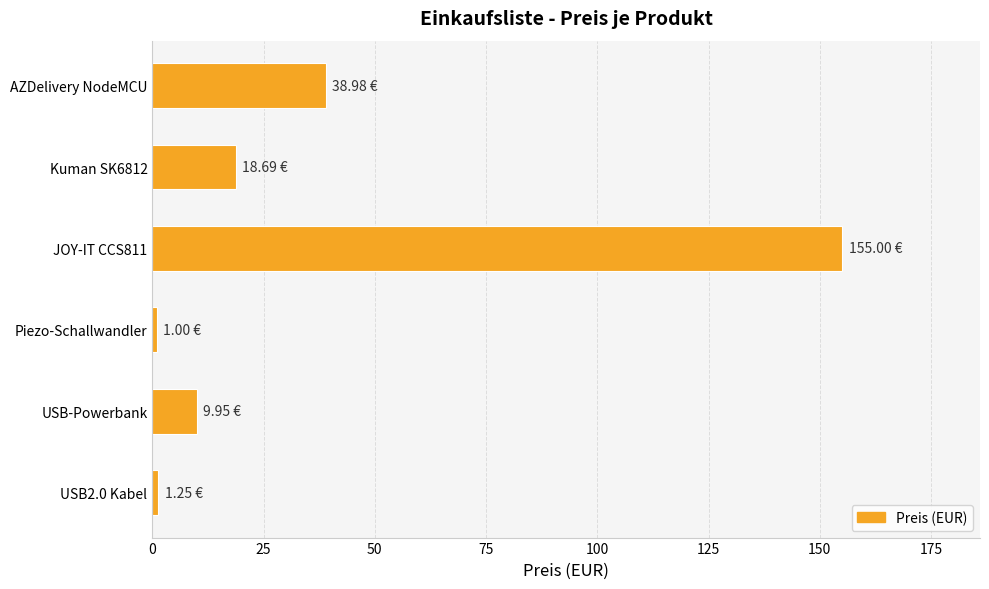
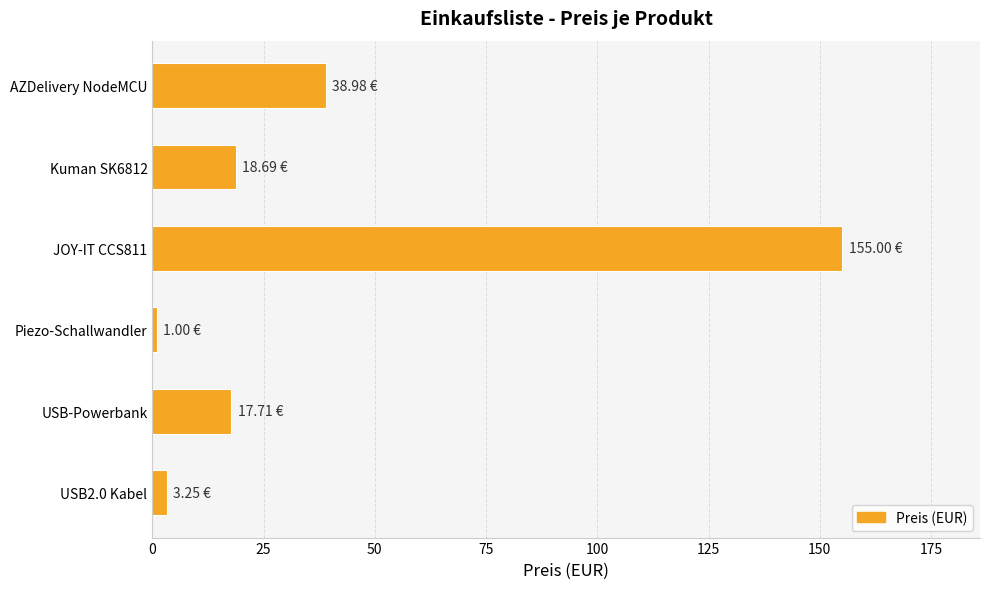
  {
    "AZDelivery NodeMCU": 38.98,
    "Kuman SK6812": 18.69,
    "JOY-IT CCS811": 155.00,
    "Piezo-Schallwandler": 1.00,
-   "USB-Powerbank": 9.95,
-   "USB2.0 Kabel": 1.25
+   "USB-Powerbank": 17.71,
+   "USB2.0 Kabel": 3.25
  }
